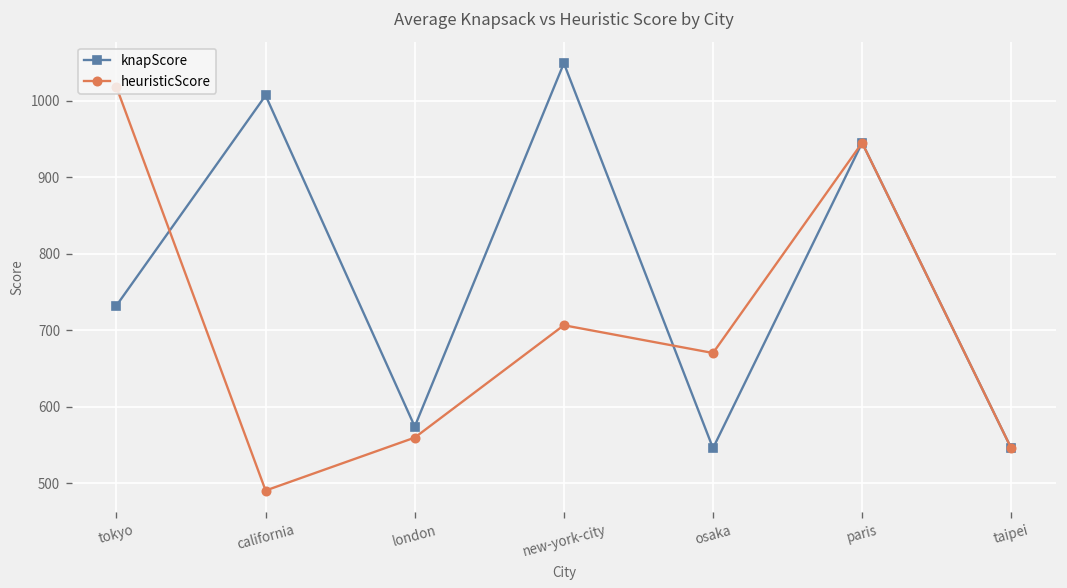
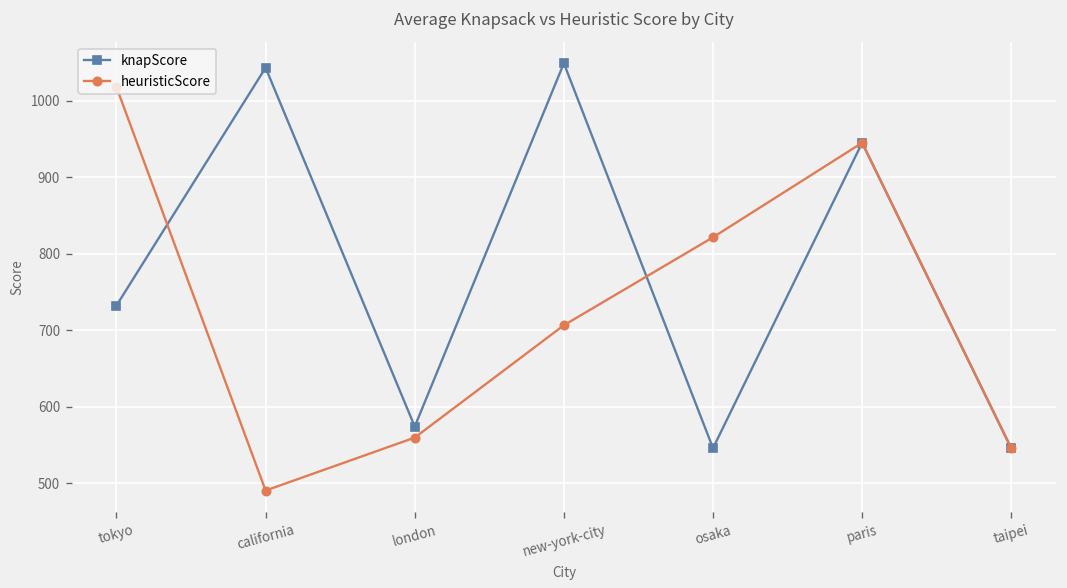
  {
    "knapScore": {
      "tokyo": 730,
-     "california": 1010,
+     "california": 1040,
      "london": 570,
      "new-york-city": 1050,
      "osaka": 550
    },
    "heuristicScore": {
      "california": 490,
      "london": 560,
      "new-york-city": 710,
-     "osaka": 670
+     "osaka": 820
    }
  }
